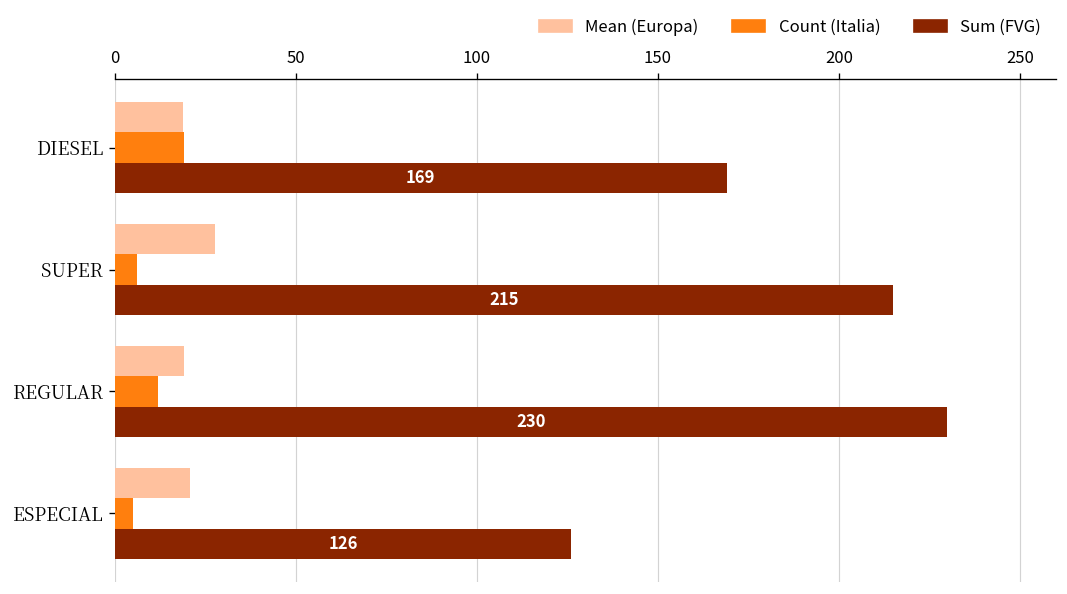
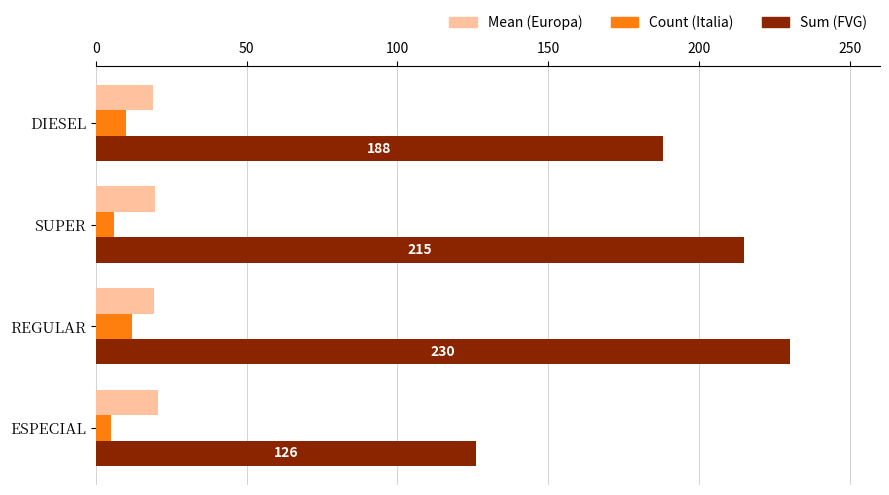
  {
    "Sum (FVG)": {
-     "DIESEL": 169,
+     "DIESEL": 188,
      "SUPER": 215,
      "REGULAR": 230,
      "ESPECIAL": 126
    },
    "Count (Italia)": {
-     "DIESEL": 19,
+     "DIESEL": 10,
      "SUPER": 6,
      "REGULAR": 12,
      "ESPECIAL": 5
    },
    "Mean (Europa)": {
      "DIESEL": 19,
-     "SUPER": 28,
+     "SUPER": 20,
      "REGULAR": 19,
      "ESPECIAL": 21
    }
  }
